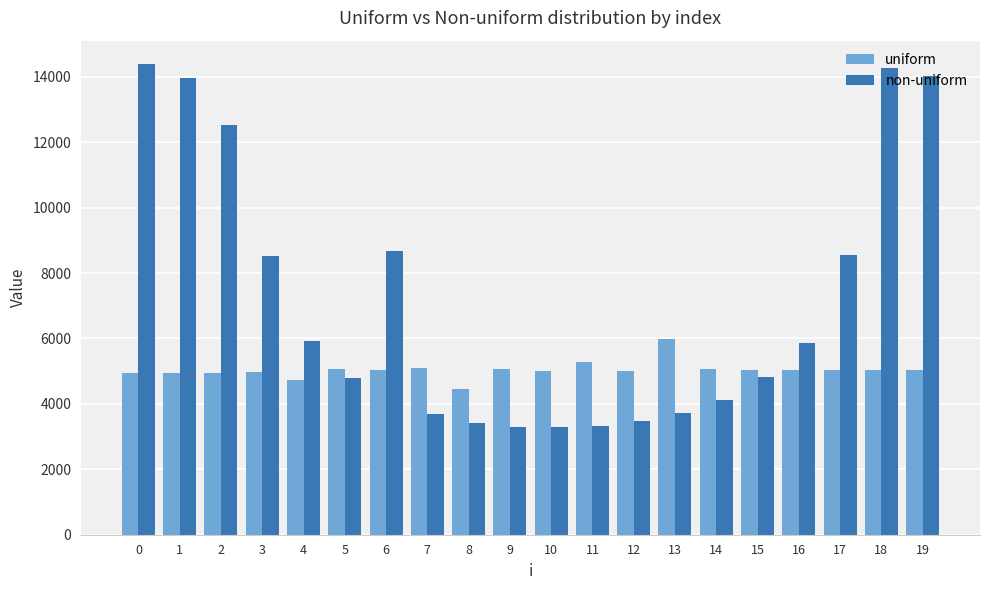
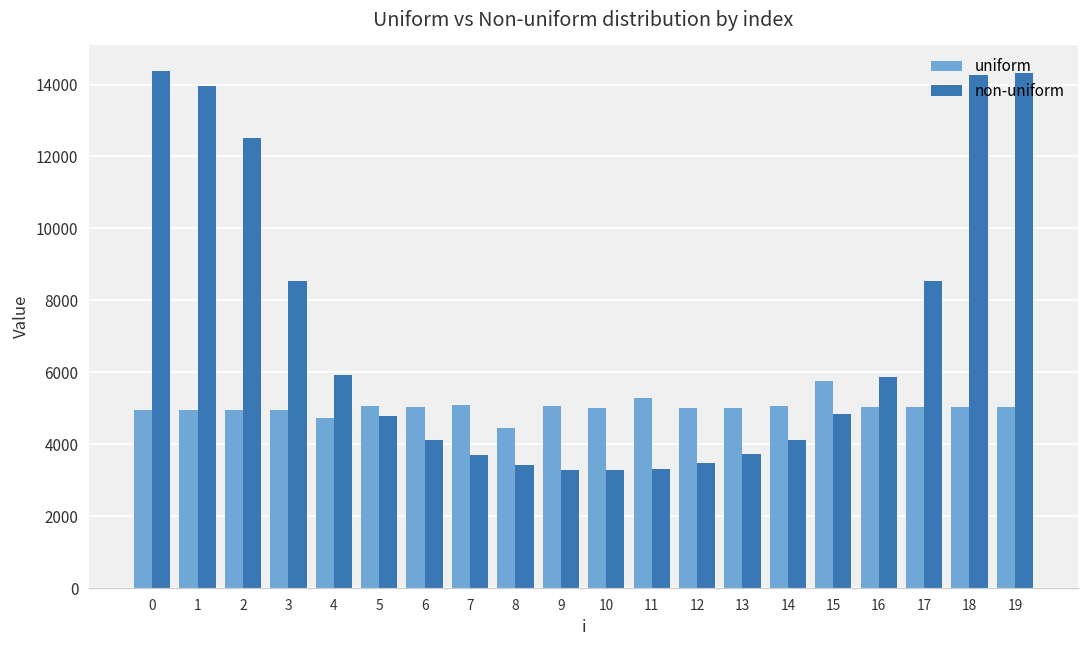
  {
    "uniform": {
      "0": 5000,
      "1": 5000,
      "2": 4900,
      "3": 5000,
      "4": 4700,
      "5": 5100,
      "6": 5000,
      "7": 5100,
      "8": 4400,
      "9": 5100,
      "10": 5000,
      "11": 5300,
      "12": 5000,
-     "13": 6000,
+     "13": 5000,
      "14": 5100,
-     "15": 5000,
+     "15": 5800,
      "16": 5000,
      "17": 5000,
      "18": 5000,
      "19": 5000
    },
    "non-uniform": {
      "0": 14400,
      "1": 14000,
      "2": 12500,
      "3": 8500,
      "4": 5900,
      "5": 4800,
-     "6": 8700,
+     "6": 4100,
      "7": 3700,
      "8": 3400,
      "9": 3300,
      "10": 3300,
      "11": 3300,
      "12": 3500,
      "13": 3700,
      "14": 4100,
      "15": 4800,
      "16": 5900,
      "17": 8500,
      "18": 14300,
-     "19": 14000
+     "19": 14300
    }
  }
